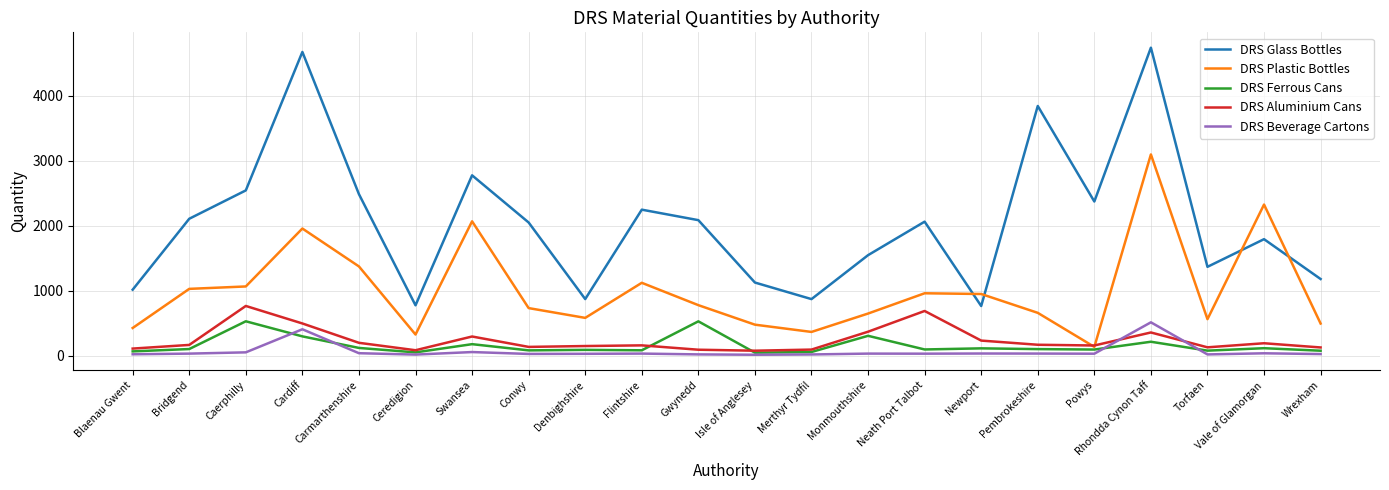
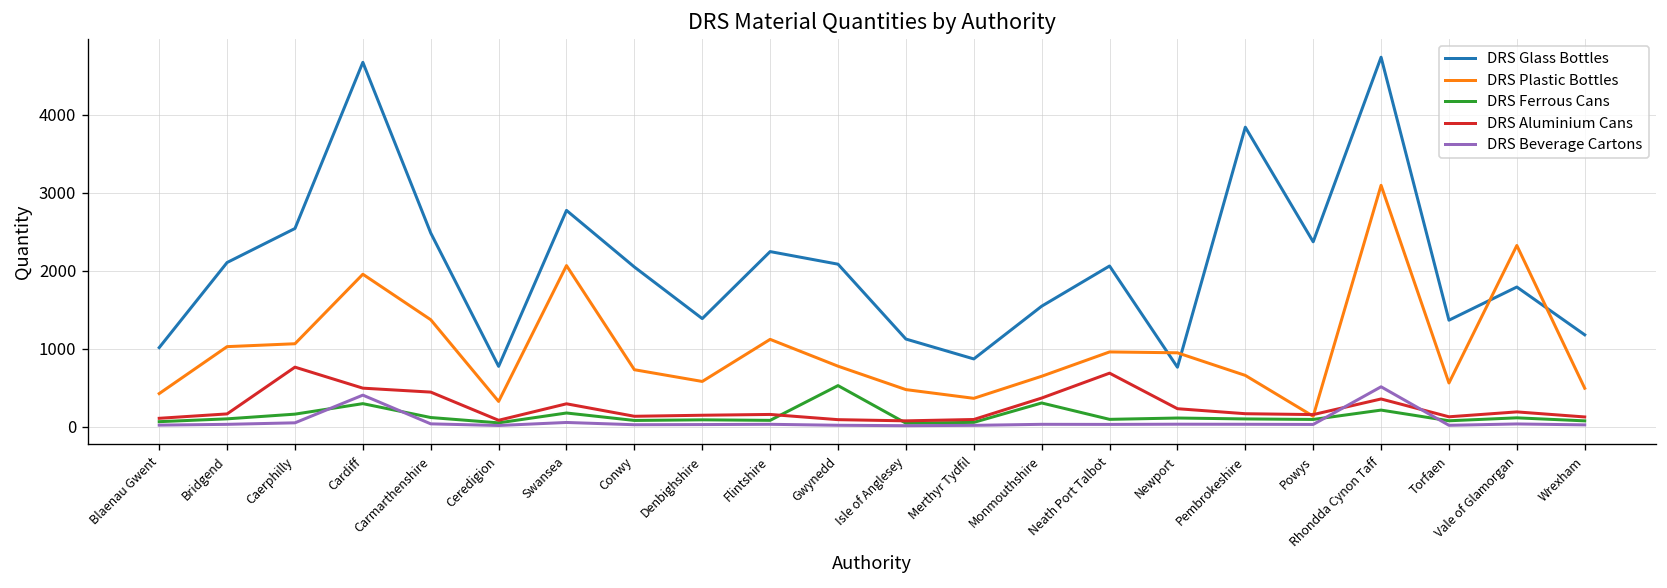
  {
    "DRS Glass Bottles": {
      "Blaenau Gwent": 1000,
      "Bridgend": 2100,
      "Caerphilly": 2500,
      "Cardiff": 4700,
      "Carmarthenshire": 2500,
      "Ceredigion": 800,
      "Swansea": 2800,
      "Conwy": 2000,
-     "Denbighshire": 900,
+     "Denbighshire": 1400,
      "Flintshire": 2200,
      "Gwynedd": 2100,
      "Isle of Anglesey": 1100,
      "Merthyr Tydfil": 900,
      "Monmouthshire": 1500,
      "Neath Port Talbot": 2100,
      "Newport": 800,
      "Pembrokeshire": 3800,
      "Powys": 2400,
      "Rhondda Cynon Taff": 4700,
      "Torfaen": 1400,
      "Vale of Glamorgan": 1800,
      "Wrexham": 1200
    },
    "DRS Plastic Bottles": {
      "Blaenau Gwent": 400,
      "Bridgend": 1000,
      "Caerphilly": 1100,
      "Cardiff": 2000,
      "Carmarthenshire": 1400,
      "Ceredigion": 300,
      "Swansea": 2100,
      "Conwy": 700,
      "Denbighshire": 600,
      "Flintshire": 1100,
      "Gwynedd": 800,
      "Isle of Anglesey": 500,
      "Merthyr Tydfil": 400,
      "Monmouthshire": 600,
      "Neath Port Talbot": 1000,
      "Newport": 900,
      "Pembrokeshire": 700,
      "Rhondda Cynon Taff": 3100,
      "Torfaen": 600,
      "Vale of Glamorgan": 2300,
      "Wrexham": 500
    },
    "DRS Ferrous Cans": {
      "Blaenau Gwent": 100,
      "Bridgend": 100,
-     "Caerphilly": 500,
+     "Caerphilly": 200,
      "Cardiff": 300,
      "Carmarthenshire": 100,
      "Swansea": 200,
      "Conwy": 100,
      "Denbighshire": 100,
      "Flintshire": 100,
      "Gwynedd": 500,
      "Monmouthshire": 300,
      "Neath Port Talbot": 100,
      "Newport": 100,
      "Pembrokeshire": 100,
      "Powys": 100,
      "Rhondda Cynon Taff": 200,
      "Torfaen": 100,
      "Vale of Glamorgan": 100,
      "Wrexham": 100
    },
    "DRS Aluminium Cans": {
      "Blaenau Gwent": 100,
      "Bridgend": 200,
      "Caerphilly": 800,
      "Cardiff": 500,
-     "Carmarthenshire": 200,
+     "Carmarthenshire": 400,
      "Swansea": 300,
      "Conwy": 100,
      "Denbighshire": 100,
      "Flintshire": 200,
      "Gwynedd": 100,
      "Monmouthshire": 400,
      "Neath Port Talbot": 700,
      "Newport": 200,
      "Pembrokeshire": 200,
      "Rhondda Cynon Taff": 400,
      "Torfaen": 100,
      "Vale of Glamorgan": 200,
      "Wrexham": 100
    },
    "DRS Beverage Cartons": {
      "Blaenau Gwent": 0,
      "Bridgend": 0,
      "Caerphilly": 0,
      "Cardiff": 400,
      "Carmarthenshire": 0,
      "Swansea": 100,
      "Conwy": 0,
      "Denbighshire": 0,
      "Flintshire": 0,
      "Gwynedd": 0,
      "Monmouthshire": 0,
      "Neath Port Talbot": 0,
      "Newport": 0,
      "Pembrokeshire": 0,
      "Powys": 0,
      "Rhondda Cynon Taff": 500,
      "Torfaen": 0,
      "Vale of Glamorgan": 0,
      "Wrexham": 0
    }
  }
